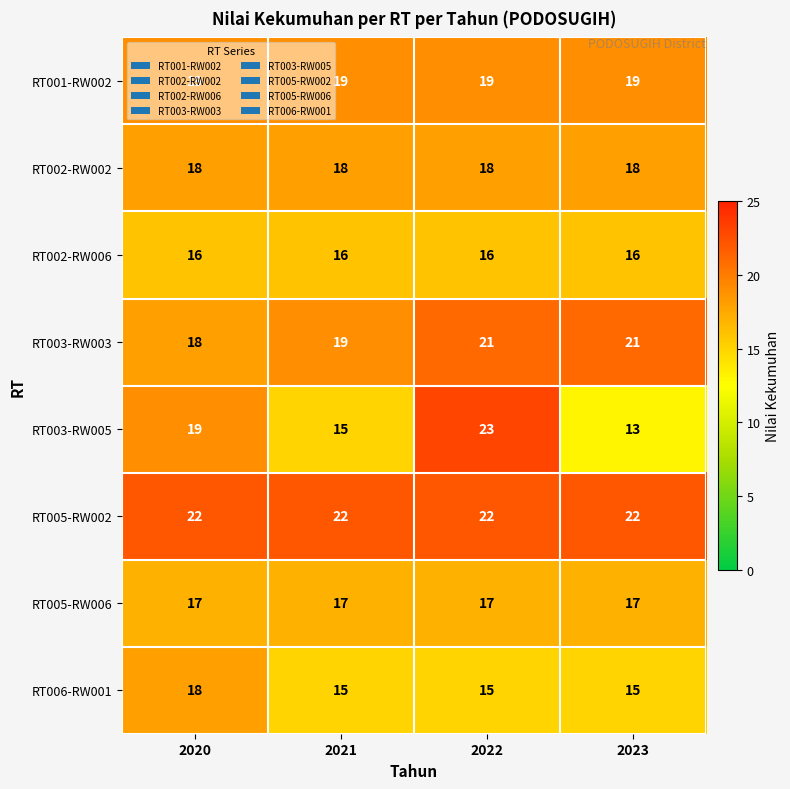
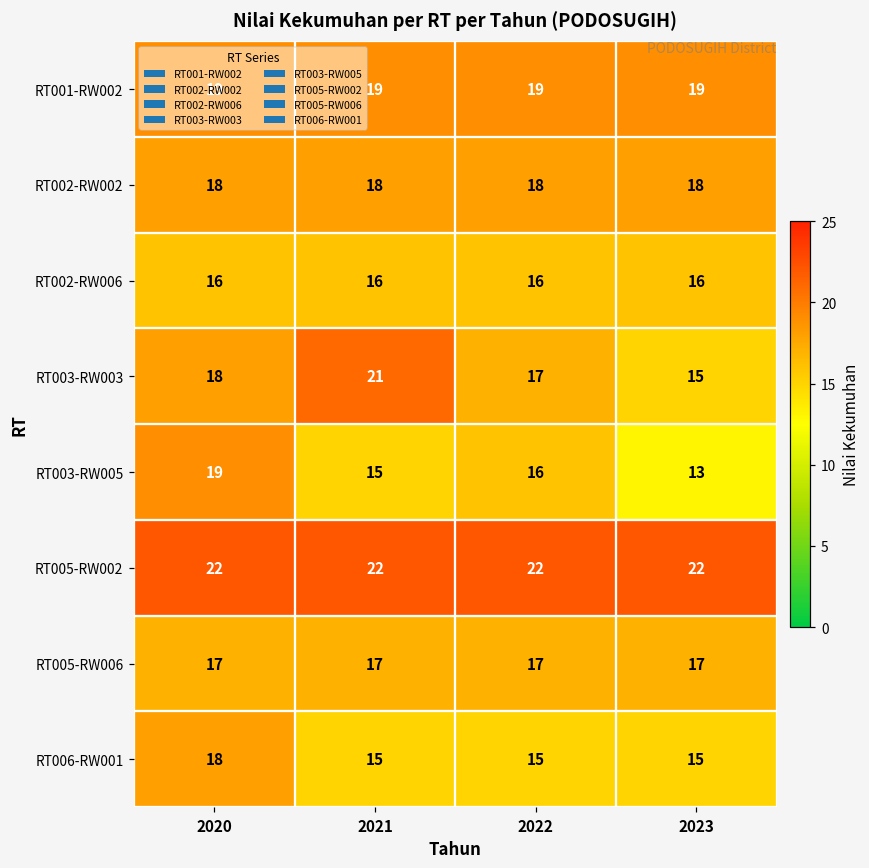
  {
    "RT001-RW002": {
      "2022": 19
    },
    "RT002-RW002": {
      "2020": 18,
      "2021": 18,
      "2022": 18,
      "2023": 18
    },
    "RT002-RW006": {
      "2020": 16,
      "2021": 16,
      "2022": 16,
      "2023": 16
    },
    "RT003-RW003": {
      "2020": 18,
-     "2021": 19,
-     "2022": 21,
-     "2023": 21
+     "2021": 21,
+     "2022": 17,
+     "2023": 15
    },
    "RT003-RW005": {
      "2020": 19,
      "2021": 15,
-     "2022": 23,
+     "2022": 16,
      "2023": 13
    },
    "RT005-RW002": {
      "2020": 22,
      "2021": 22,
      "2022": 22,
      "2023": 22
    },
    "RT005-RW006": {
      "2020": 17,
      "2021": 17,
      "2022": 17,
      "2023": 17
    },
    "RT006-RW001": {
      "2020": 18,
      "2021": 15,
      "2022": 15,
      "2023": 15
    }
  }
